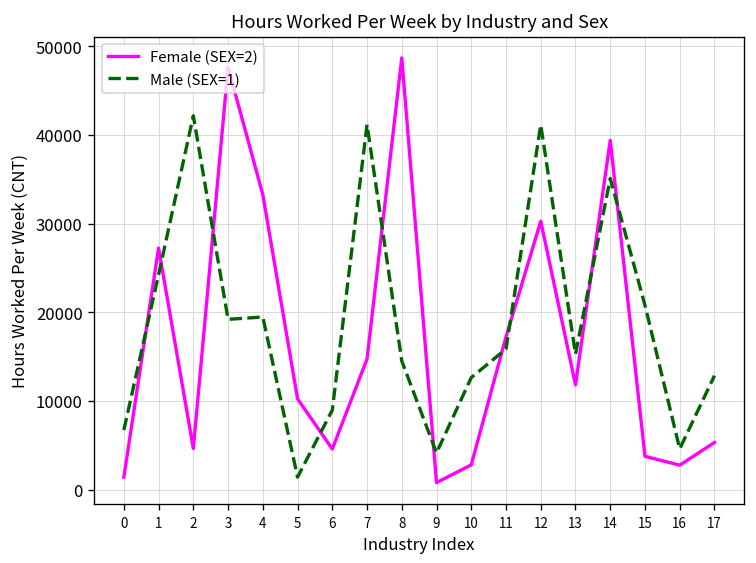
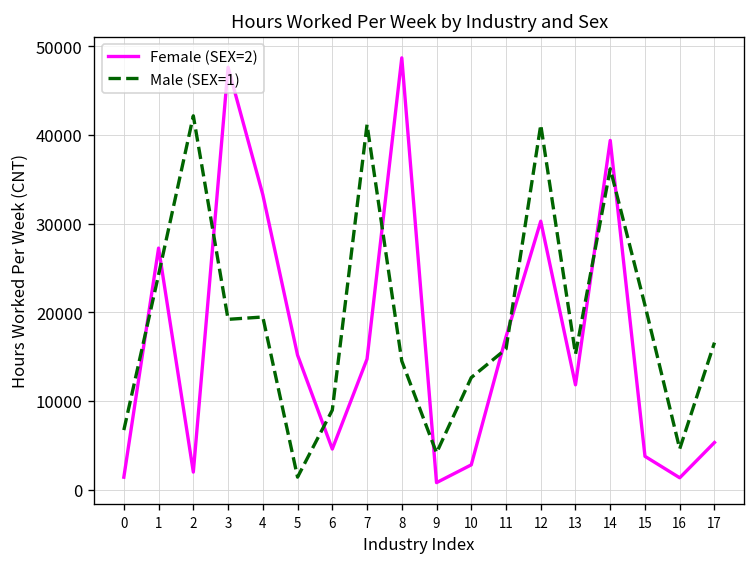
  {
    "Female (SEX=2)": {
      "0": 1000,
      "1": 27000,
-     "2": 5000,
+     "2": 2000,
      "4": 33000,
-     "5": 10000,
+     "5": 15000,
      "6": 5000,
      "7": 15000,
      "8": 49000,
      "9": 1000,
      "10": 3000,
      "11": 17000,
      "12": 30000,
      "13": 12000,
      "14": 39000,
      "15": 4000,
-     "16": 3000,
+     "16": 1000,
      "17": 5000
    },
    "Male (SEX=1)": {
      "0": 7000,
      "1": 24000,
      "2": 42000,
      "3": 19000,
      "4": 19000,
      "5": 1000,
      "6": 9000,
      "7": 41000,
      "8": 15000,
      "9": 4000,
      "10": 13000,
      "11": 16000,
      "12": 41000,
      "13": 15000,
-     "14": 35000,
+     "14": 36000,
      "15": 21000,
      "16": 5000,
-     "17": 13000
+     "17": 17000
    }
  }
